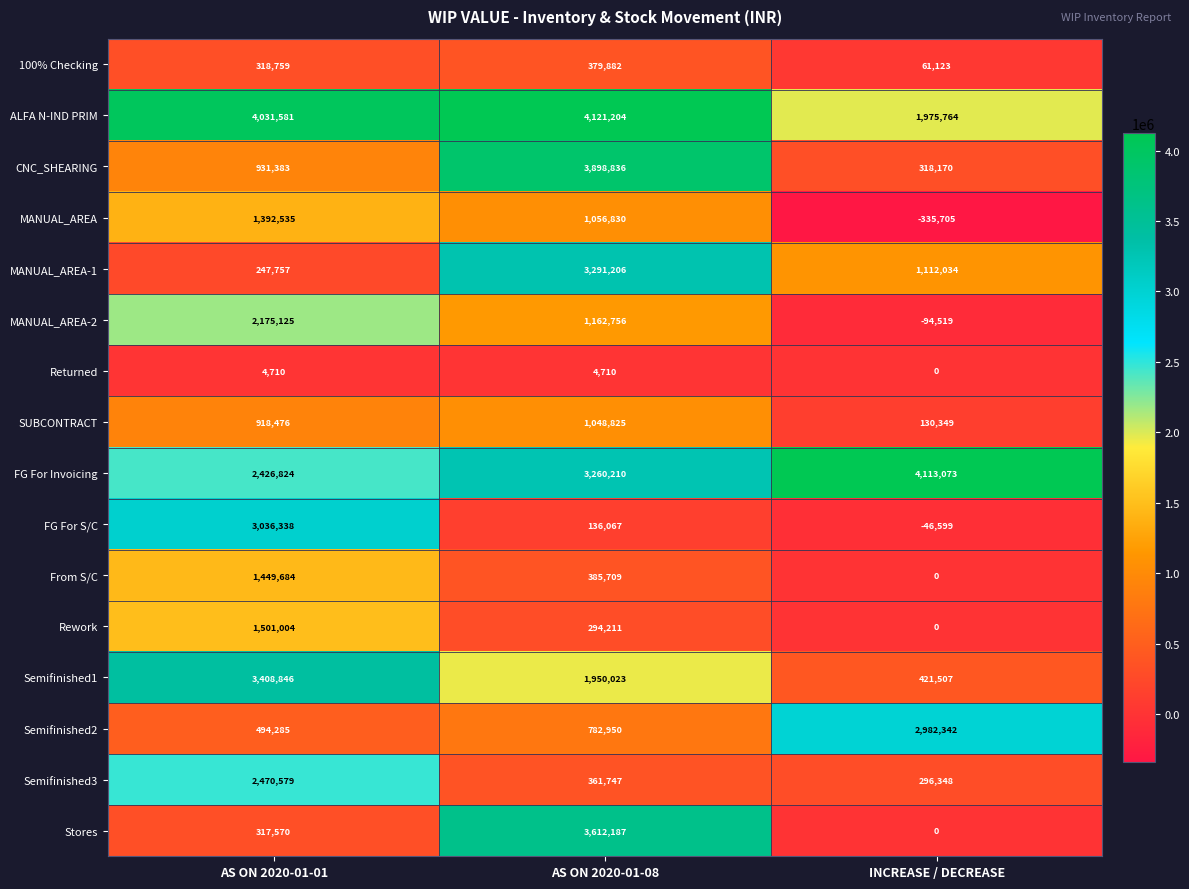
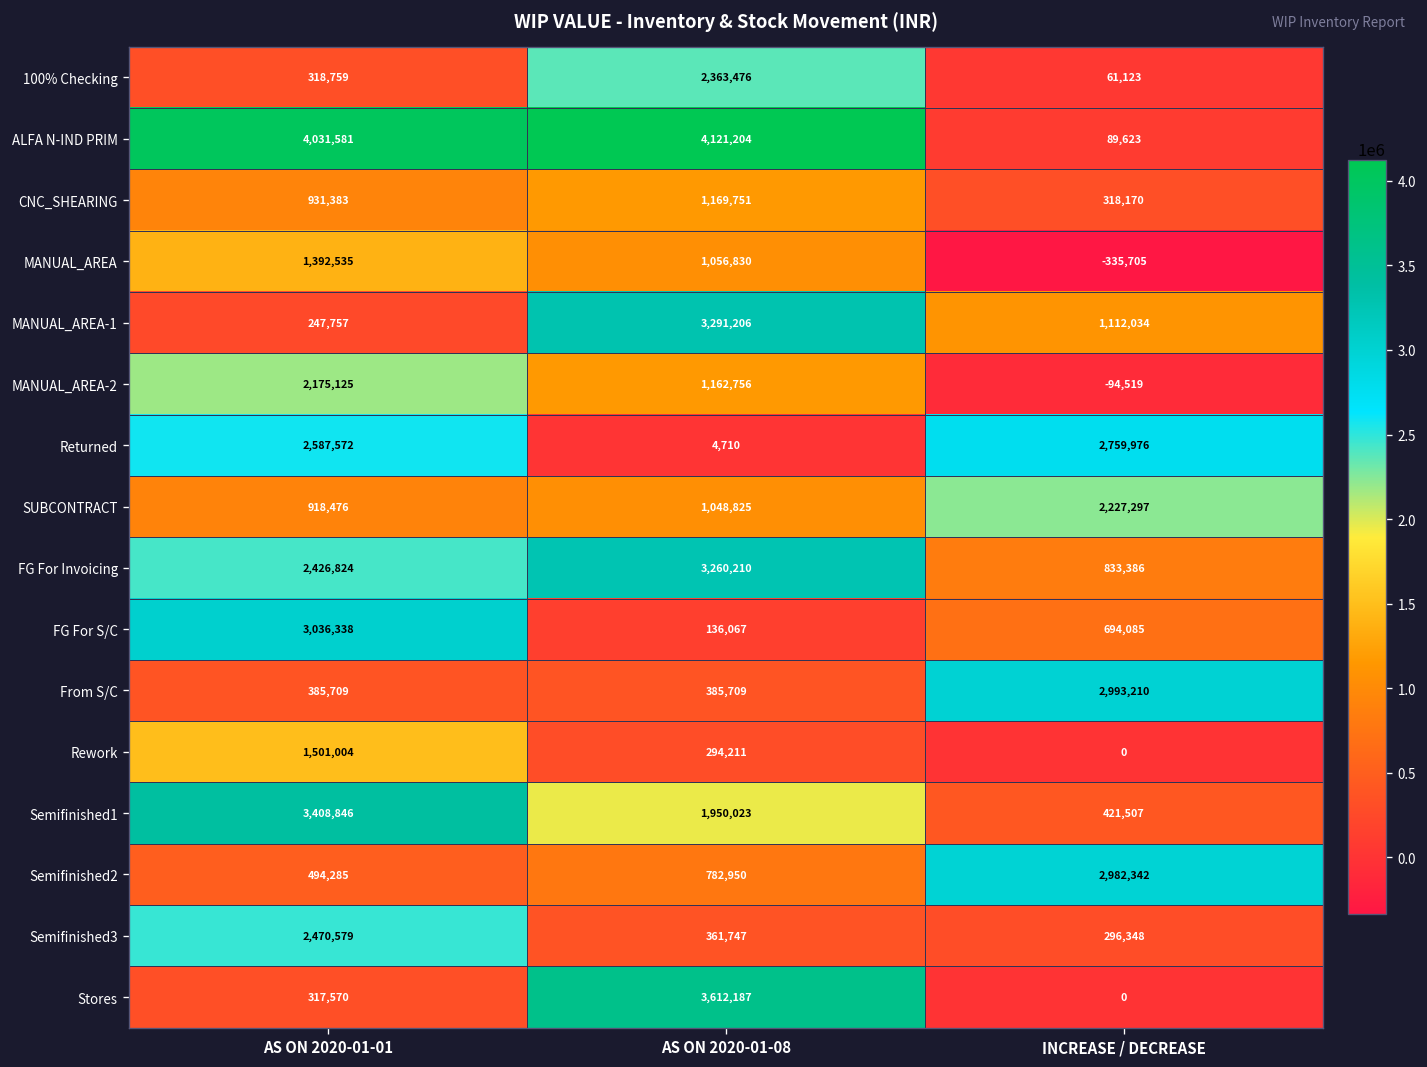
  {
    "100% Checking": {
      "AS ON 2020-01-01": "318,759",
-     "AS ON 2020-01-08": "379,882",
+     "AS ON 2020-01-08": "2,363,476",
      "INCREASE / DECREASE": "61,123"
    },
    "ALFA N-IND PRIM": {
      "AS ON 2020-01-01": "4,031,581",
      "AS ON 2020-01-08": "4,121,204",
-     "INCREASE / DECREASE": "1,975,764"
+     "INCREASE / DECREASE": "89,623"
    },
    "CNC_SHEARING": {
      "AS ON 2020-01-01": "931,383",
-     "AS ON 2020-01-08": "3,898,836",
+     "AS ON 2020-01-08": "1,169,751",
      "INCREASE / DECREASE": "318,170"
    },
    "MANUAL_AREA": {
      "AS ON 2020-01-01": "1,392,535",
      "AS ON 2020-01-08": "1,056,830",
      "INCREASE / DECREASE": "-335,705"
    },
    "MANUAL_AREA-1": {
      "AS ON 2020-01-01": "247,757",
      "AS ON 2020-01-08": "3,291,206",
      "INCREASE / DECREASE": "1,112,034"
    },
    "MANUAL_AREA-2": {
      "AS ON 2020-01-01": "2,175,125",
      "AS ON 2020-01-08": "1,162,756",
      "INCREASE / DECREASE": "-94,519"
    },
    "Returned": {
-     "AS ON 2020-01-01": "4,710",
+     "AS ON 2020-01-01": "2,587,572",
      "AS ON 2020-01-08": "4,710",
-     "INCREASE / DECREASE": "0"
+     "INCREASE / DECREASE": "2,759,976"
    },
    "SUBCONTRACT": {
      "AS ON 2020-01-01": "918,476",
      "AS ON 2020-01-08": "1,048,825",
-     "INCREASE / DECREASE": "130,349"
+     "INCREASE / DECREASE": "2,227,297"
    },
    "FG For Invoicing": {
      "AS ON 2020-01-01": "2,426,824",
      "AS ON 2020-01-08": "3,260,210",
-     "INCREASE / DECREASE": "4,113,073"
+     "INCREASE / DECREASE": "833,386"
    },
    "FG For S/C": {
      "AS ON 2020-01-01": "3,036,338",
      "AS ON 2020-01-08": "136,067",
-     "INCREASE / DECREASE": "-46,599"
+     "INCREASE / DECREASE": "694,085"
    },
    "From S/C": {
-     "AS ON 2020-01-01": "1,449,684",
+     "AS ON 2020-01-01": "385,709",
      "AS ON 2020-01-08": "385,709",
-     "INCREASE / DECREASE": "0"
+     "INCREASE / DECREASE": "2,993,210"
    },
    "Rework": {
      "AS ON 2020-01-01": "1,501,004",
      "AS ON 2020-01-08": "294,211",
      "INCREASE / DECREASE": "0"
    },
    "Semifinished1": {
      "AS ON 2020-01-01": "3,408,846",
      "AS ON 2020-01-08": "1,950,023",
      "INCREASE / DECREASE": "421,507"
    },
    "Semifinished2": {
      "AS ON 2020-01-01": "494,285",
      "AS ON 2020-01-08": "782,950",
      "INCREASE / DECREASE": "2,982,342"
    },
    "Semifinished3": {
      "AS ON 2020-01-01": "2,470,579",
      "AS ON 2020-01-08": "361,747",
      "INCREASE / DECREASE": "296,348"
    },
    "Stores": {
      "AS ON 2020-01-01": "317,570",
      "AS ON 2020-01-08": "3,612,187",
      "INCREASE / DECREASE": "0"
    }
  }
